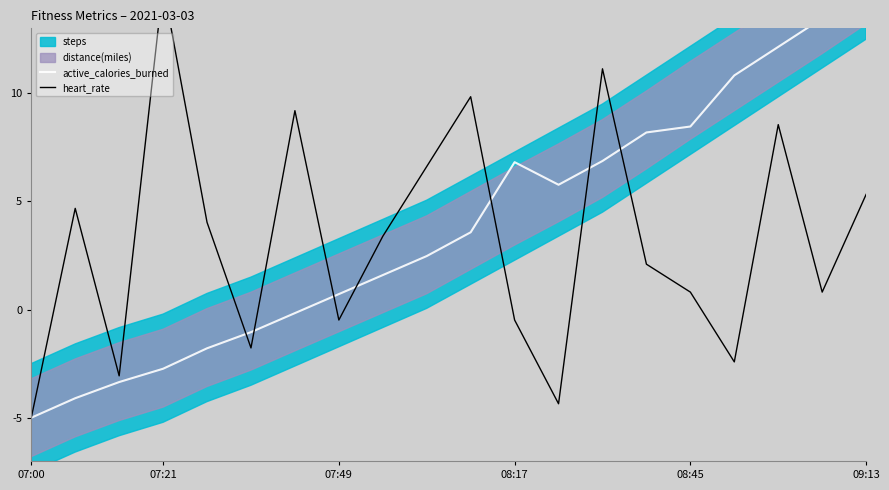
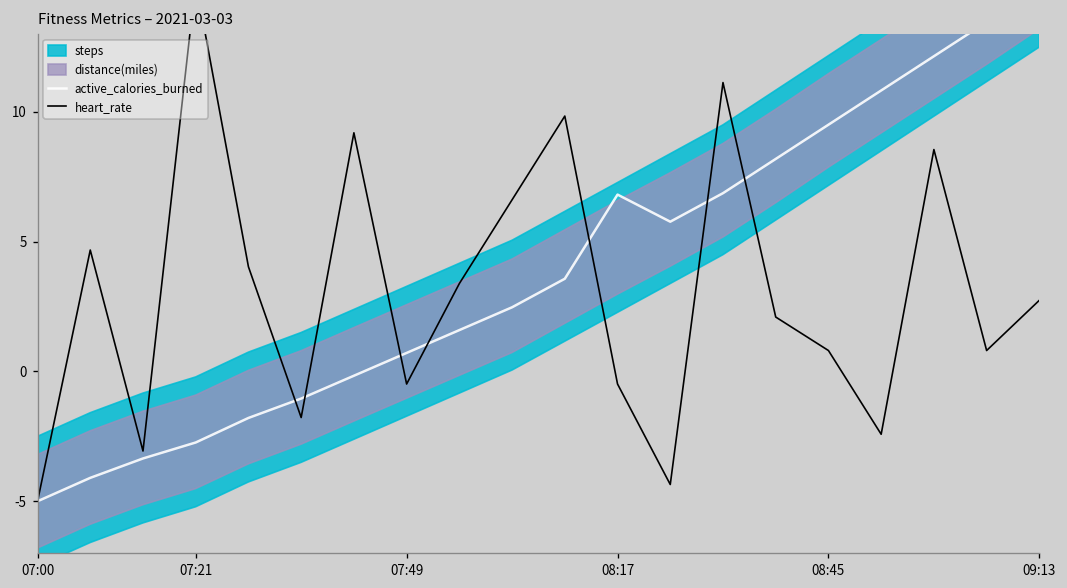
  {
    "active_calories_burned": {
      "07:21": -2.7,
      "07:49": 0.7,
      "08:17": 6.8,
-     "08:45": 8.5
+     "08:45": 9.5
    },
    "heart_rate": {
      "07:49": -0.5,
      "08:17": -0.5,
      "08:45": 0.8,
-     "09:13": 5.3
+     "09:13": 2.7
    }
  }
